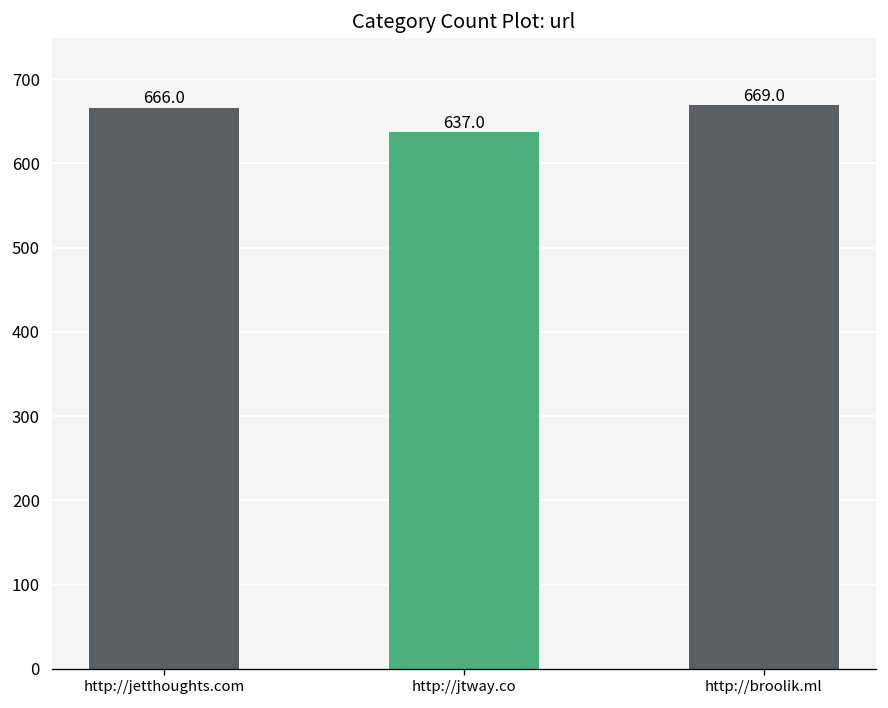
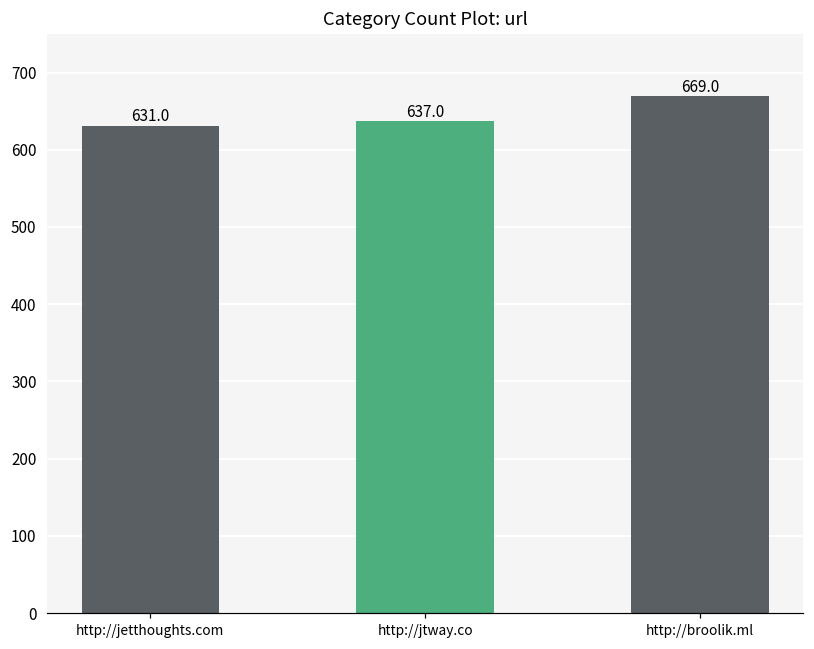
  {
-   "http://jetthoughts.com": 666.0,
+   "http://jetthoughts.com": 631.0,
    "http://jtway.co": 637.0,
    "http://broolik.ml": 669.0
  }
